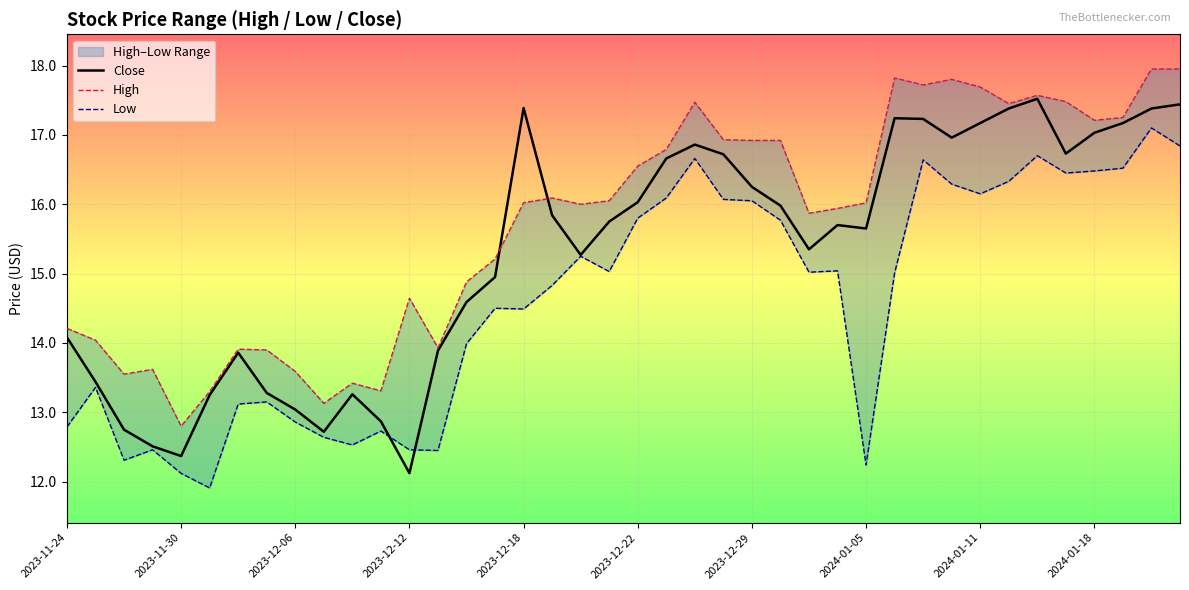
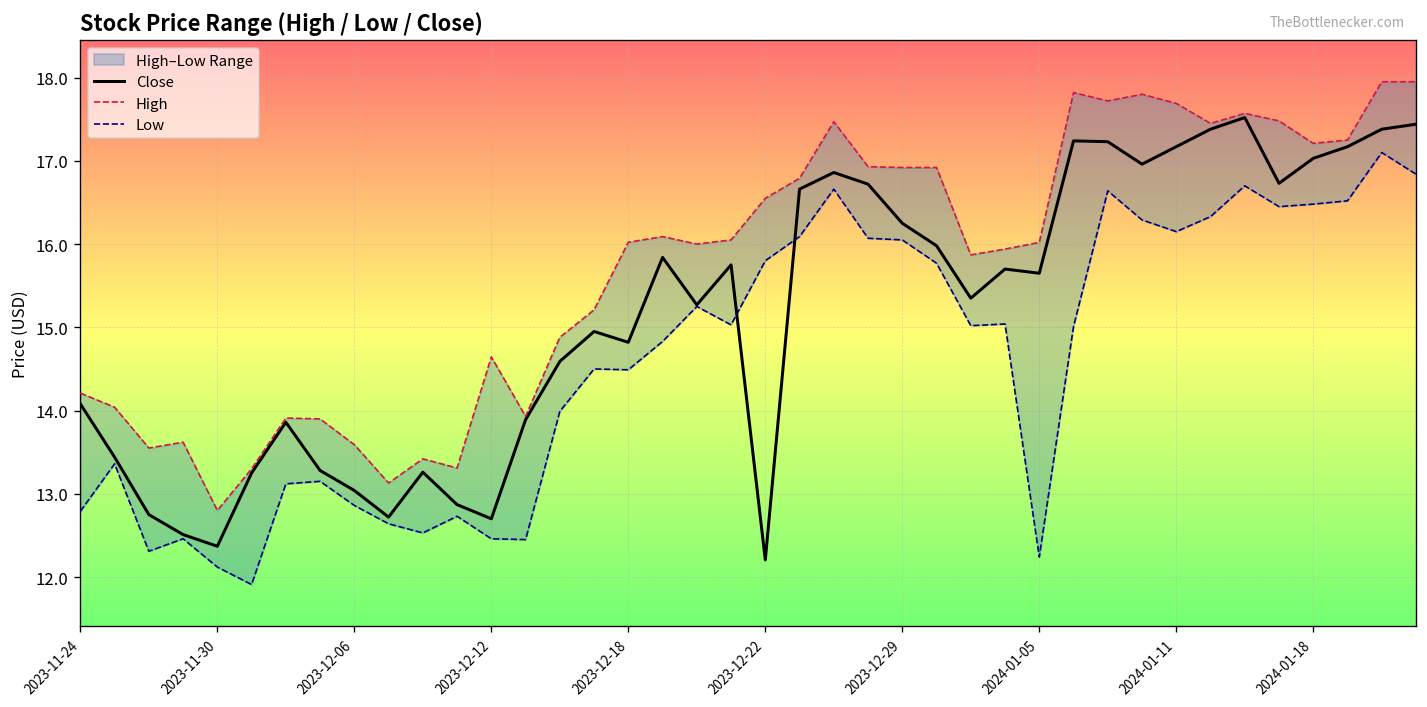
  {
    "Close": {
      "2023-11-24": 14.1,
      "2023-11-30": 12.4,
      "2023-12-06": 13.0,
-     "2023-12-12": 12.1,
-     "2023-12-18": 17.4,
-     "2023-12-22": 16.0,
+     "2023-12-12": 12.7,
+     "2023-12-18": 14.8,
+     "2023-12-22": 12.2,
      "2023-12-29": 16.3,
      "2024-01-05": 15.6,
      "2024-01-11": 17.2,
      "2024-01-18": 17.0
    },
    "High–Low Range": {
      "2023-11-24": 14.2,
      "2023-11-30": 12.8,
      "2023-12-06": 13.6,
      "2023-12-12": 14.6,
      "2023-12-18": 16.0,
      "2023-12-22": 16.5,
      "2023-12-29": 16.9,
      "2024-01-05": 16.0,
      "2024-01-11": 17.7,
      "2024-01-18": 17.2
    },
    "Low": {
      "2023-11-24": 12.8,
      "2023-11-30": 12.1,
      "2023-12-06": 12.9,
      "2023-12-12": 12.5,
      "2023-12-18": 14.5,
      "2023-12-22": 15.8,
      "2023-12-29": 16.0,
      "2024-01-05": 12.2,
      "2024-01-11": 16.1,
      "2024-01-18": 16.5
    }
  }
